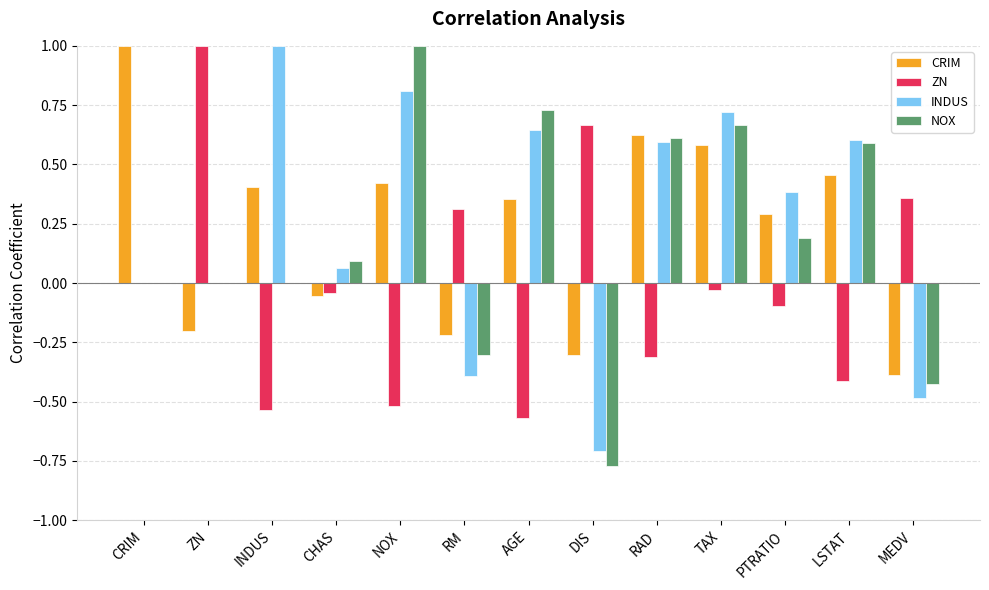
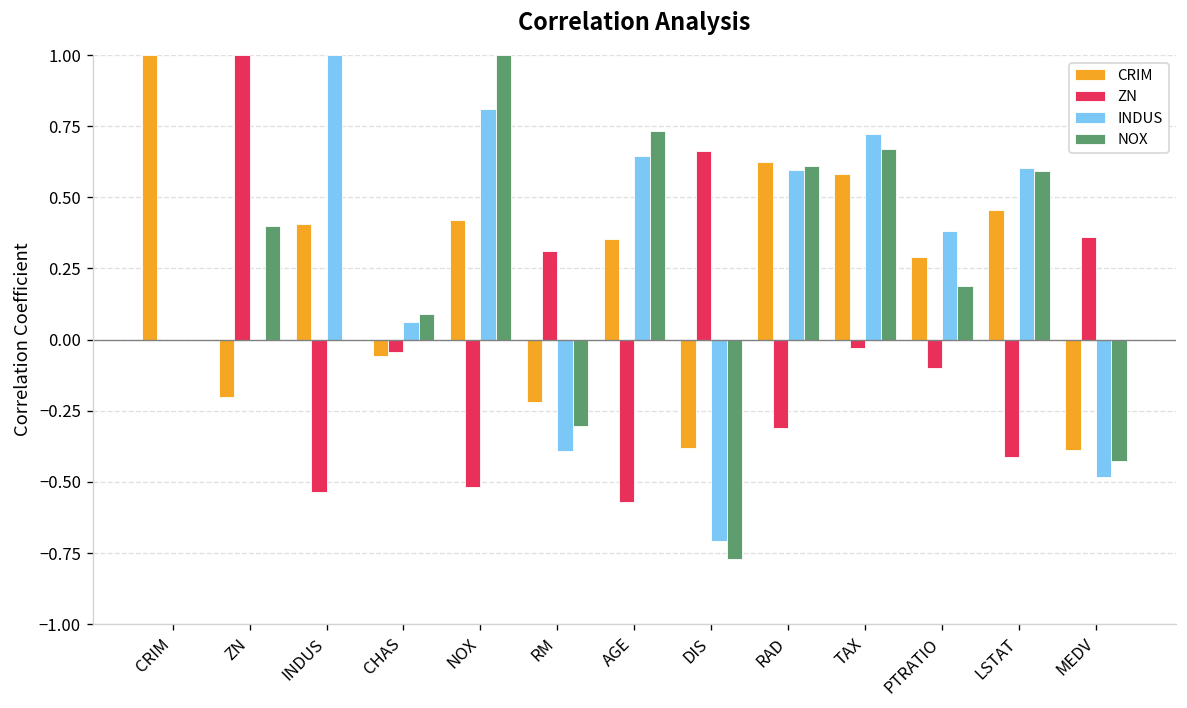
  {
    "CRIM": {
      "CRIM": 1.00,
      "ZN": -0.20,
      "INDUS": 0.41,
      "CHAS": -0.06,
      "NOX": 0.42,
      "RM": -0.22,
      "AGE": 0.35,
-     "DIS": -0.30,
+     "DIS": -0.38,
      "RAD": 0.63,
      "TAX": 0.58,
      "PTRATIO": 0.29,
      "LSTAT": 0.46,
      "MEDV": -0.39
    },
    "ZN": {
      "CRIM": 0.00,
      "ZN": 1.00,
      "INDUS": -0.53,
      "CHAS": -0.04,
      "NOX": -0.52,
      "RM": 0.31,
      "AGE": -0.57,
      "DIS": 0.66,
      "RAD": -0.31,
      "TAX": -0.03,
      "PTRATIO": -0.10,
      "LSTAT": -0.41,
      "MEDV": 0.36
    },
    "INDUS": {
      "CRIM": 0.00,
      "ZN": 0.00,
      "INDUS": 1.00,
      "CHAS": 0.06,
      "NOX": 0.81,
      "RM": -0.39,
      "AGE": 0.64,
      "DIS": -0.71,
      "RAD": 0.60,
      "TAX": 0.72,
      "PTRATIO": 0.38,
      "LSTAT": 0.60,
      "MEDV": -0.48
    },
    "NOX": {
      "CRIM": 0.0,
-     "ZN": 0.0,
+     "ZN": 0.4,
      "INDUS": 0.0,
      "CHAS": 0.1,
      "NOX": 1.0,
      "RM": -0.3,
      "AGE": 0.73,
      "DIS": -0.77,
      "RAD": 0.61,
      "TAX": 0.67,
      "PTRATIO": 0.19,
      "LSTAT": 0.6,
      "MEDV": -0.43
    }
  }
